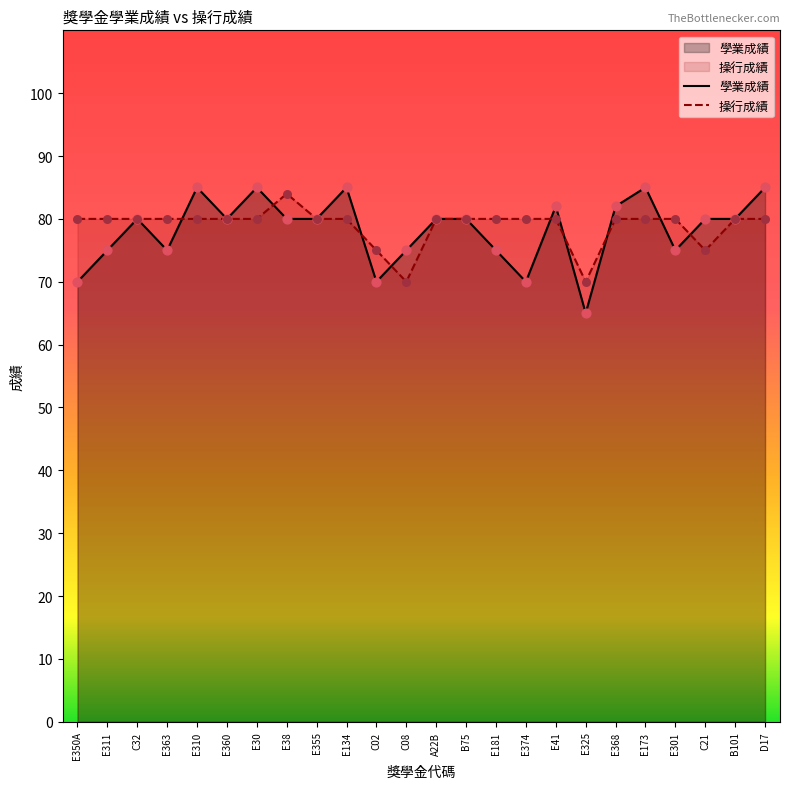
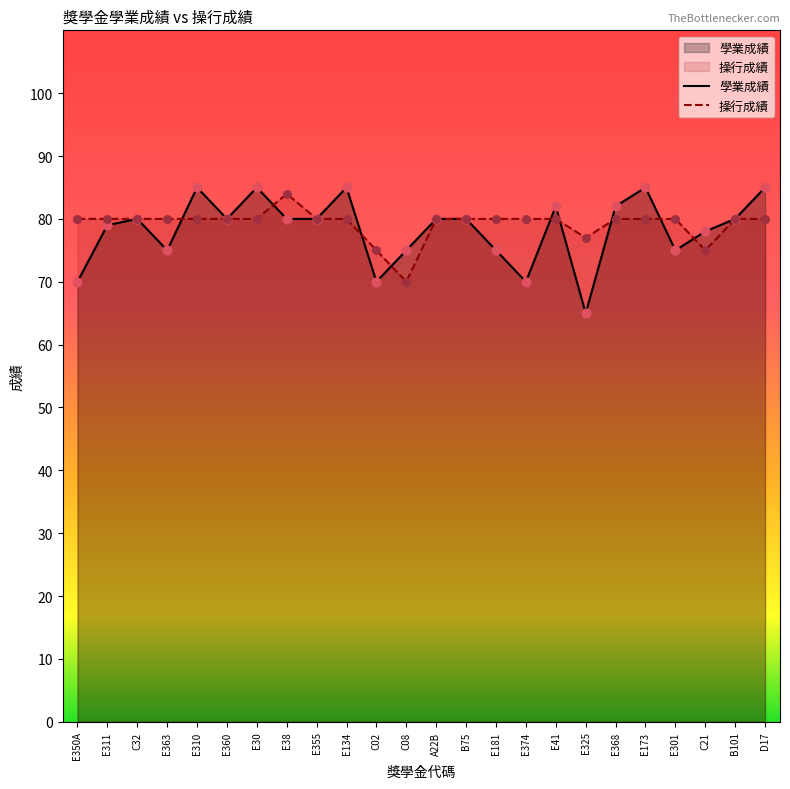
  {
    "學業成績": {
      "E350A": 70,
-     "E311": 75,
+     "E311": 79,
      "E363": 75,
      "E310": 85,
      "E30": 85,
      "E38": 80,
      "E134": 85,
      "C02": 70,
      "C08": 75,
      "E181": 75,
      "E374": 70,
      "E41": 82,
      "E325": 65,
      "E368": 82,
      "E173": 85,
      "E301": 75,
-     "C21": 80,
+     "C21": 78,
      "D17": 85
    },
    "操行成績": {
      "E350A": 80,
      "E311": 80,
      "E363": 80,
      "E310": 80,
      "E30": 80,
      "E38": 84,
      "E134": 80,
      "C02": 75,
      "C08": 70,
      "E181": 80,
      "E374": 80,
      "E41": 80,
-     "E325": 70,
+     "E325": 77,
      "E368": 80,
      "E173": 80,
      "E301": 80,
      "C21": 75,
      "D17": 80
    }
  }
